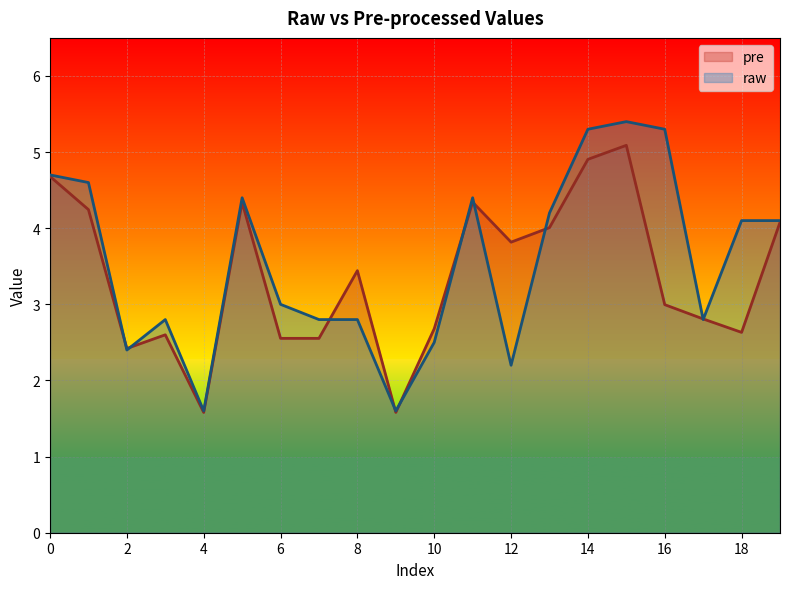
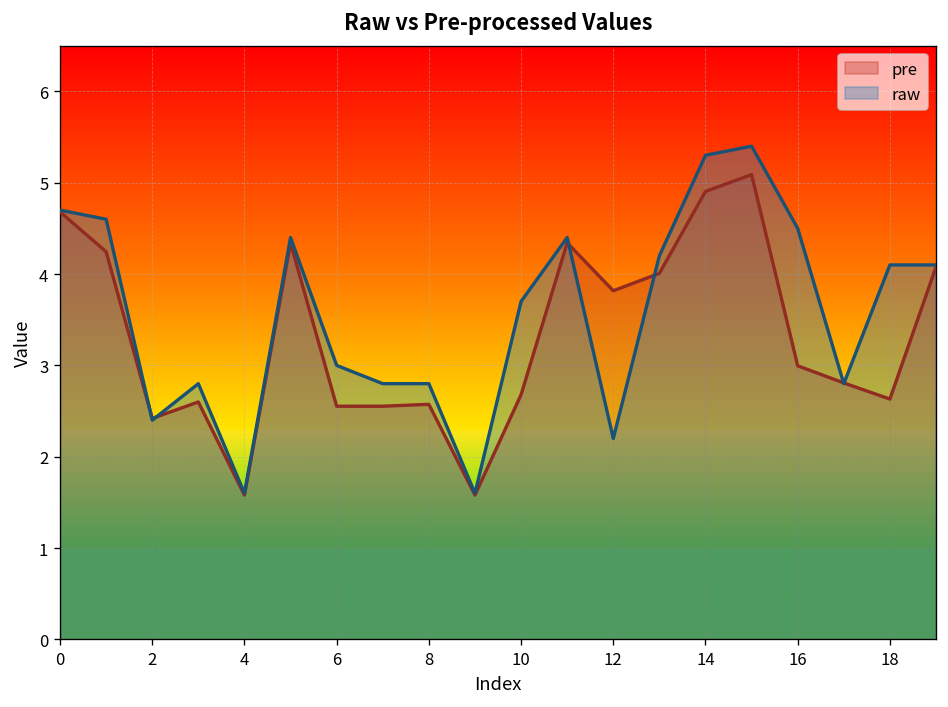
  {
    "pre": {
      "6": 2.6,
-     "8": 3.4,
+     "8": 2.6,
      "10": 2.7,
      "12": 3.8,
      "14": 4.9,
      "16": 3.0,
      "18": 2.6
    },
    "raw": {
      "6": 3.0,
      "8": 2.8,
-     "10": 2.5,
+     "10": 3.7,
      "12": 2.2,
      "14": 5.3,
-     "16": 5.3,
+     "16": 4.5,
      "18": 4.1
    }
  }
